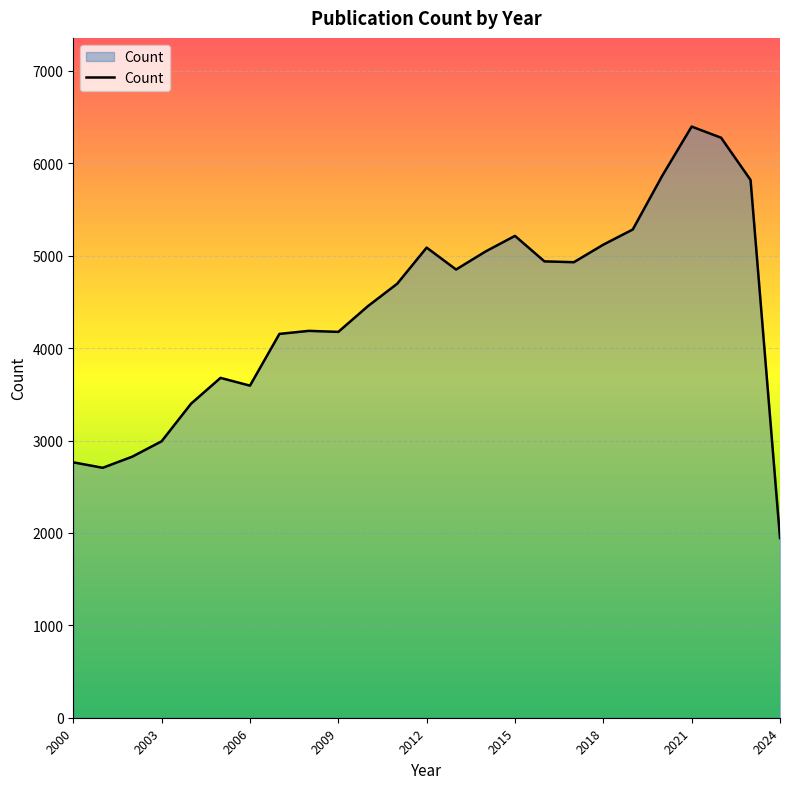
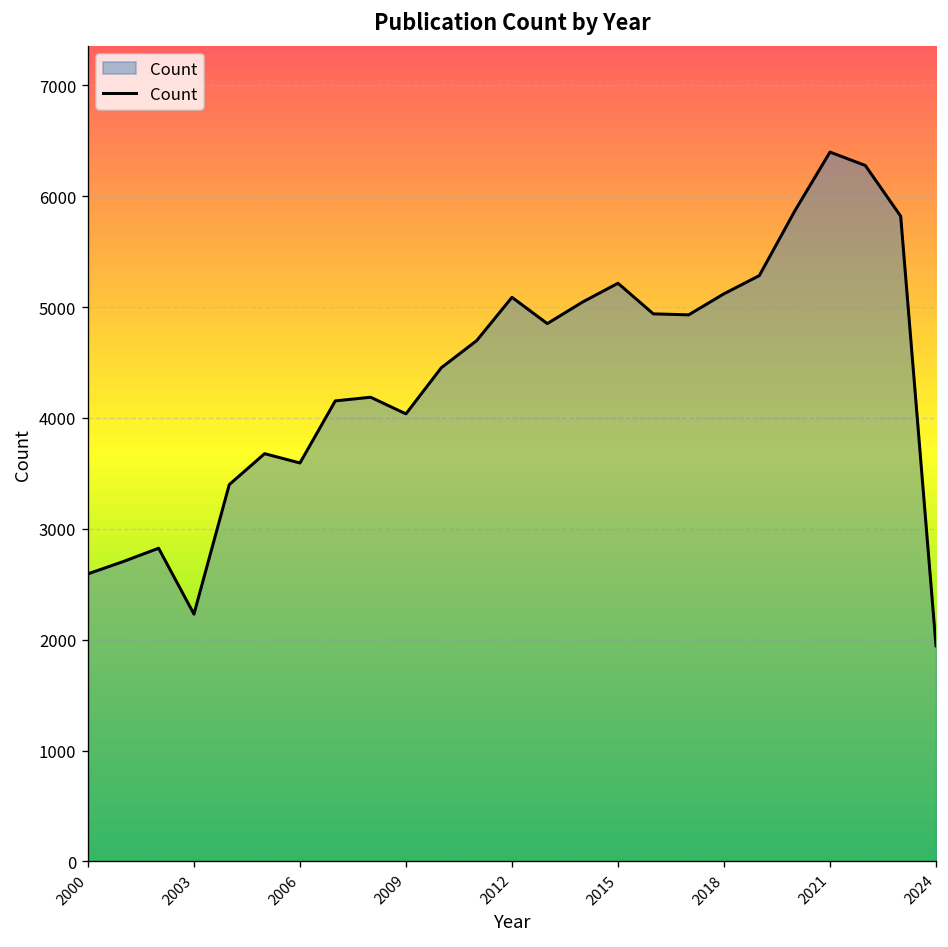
  {
-   "2000": 2800,
-   "2003": 3000,
+   "2000": 2600,
+   "2003": 2200,
    "2006": 3600,
-   "2009": 4200,
+   "2009": 4000,
    "2012": 5100,
    "2015": 5200,
    "2018": 5100,
    "2021": 6400,
    "2024": 1900
  }
